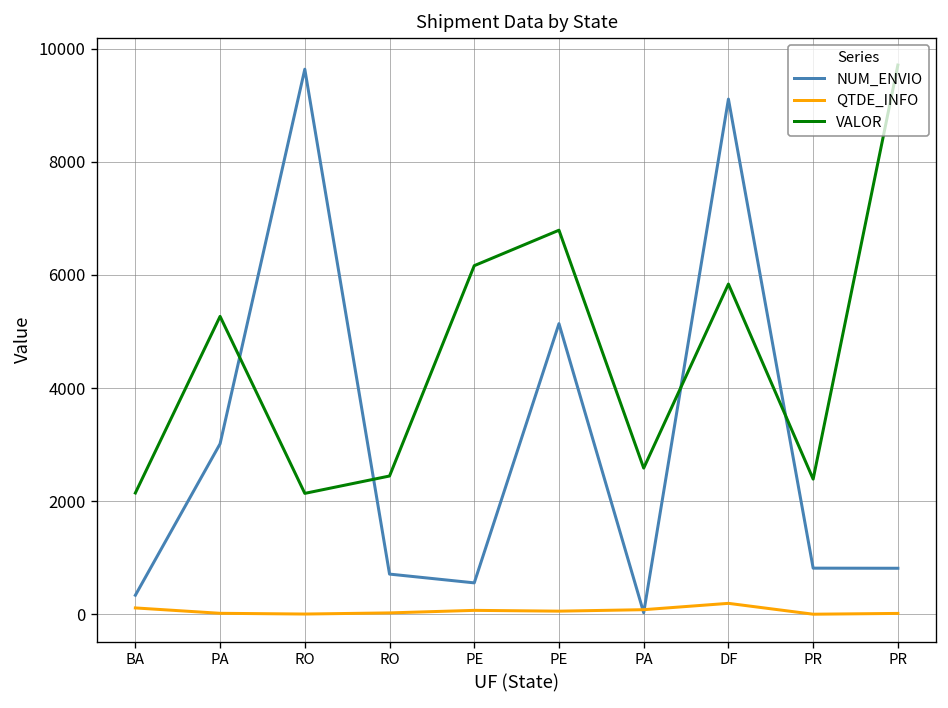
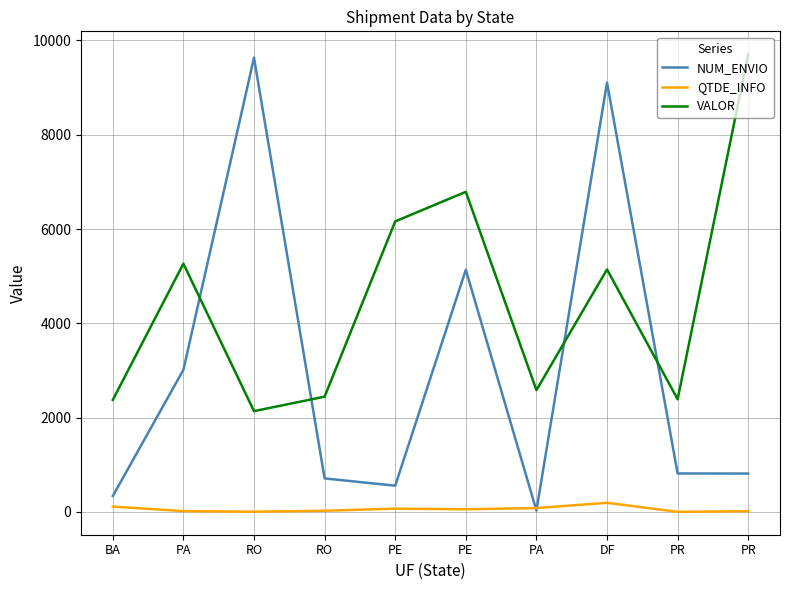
  {
    "NUM_ENVIO": {
      "BA": 300,
      "DF": 9100
    },
    "QTDE_INFO": {
      "BA": 100,
      "DF": 200
    },
    "VALOR": {
-     "BA": 2100,
-     "DF": 5800
+     "BA": 2400,
+     "DF": 5100
    }
  }
